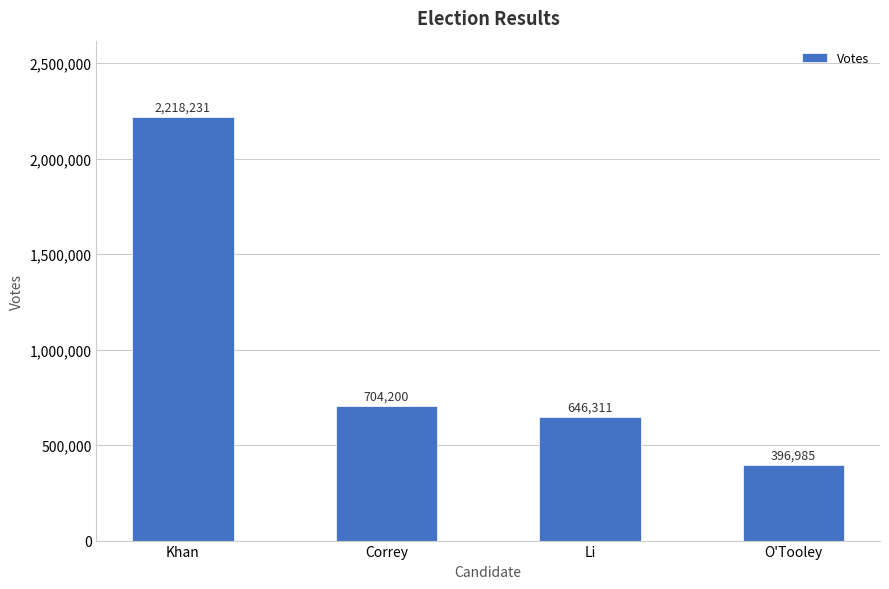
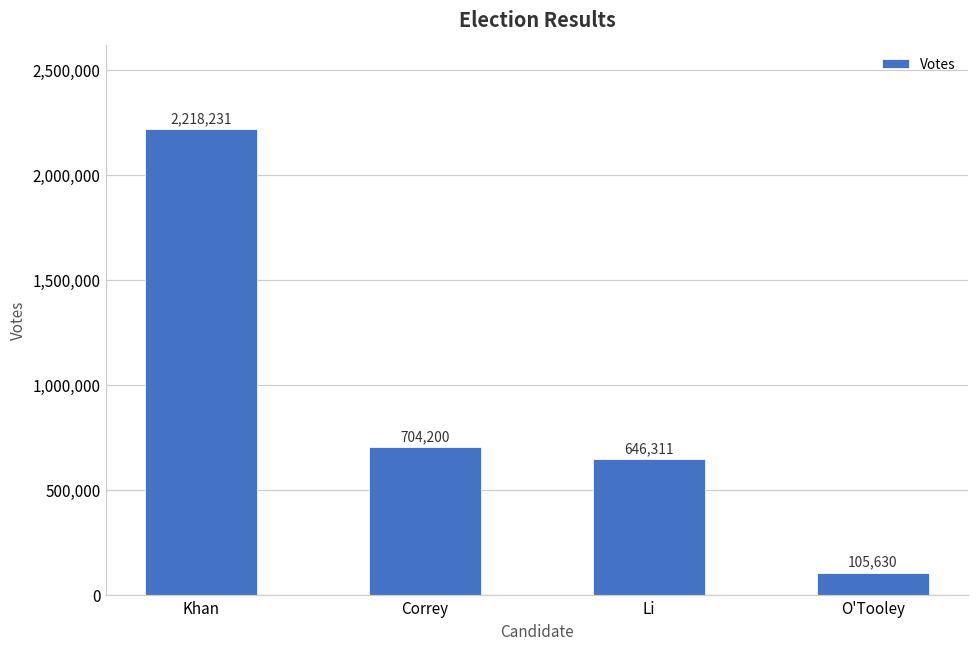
  {
    "Khan": "2,218,231",
    "Correy": "704,200",
    "Li": "646,311",
-   "O'Tooley": "396,985"
+   "O'Tooley": "105,630"
  }
